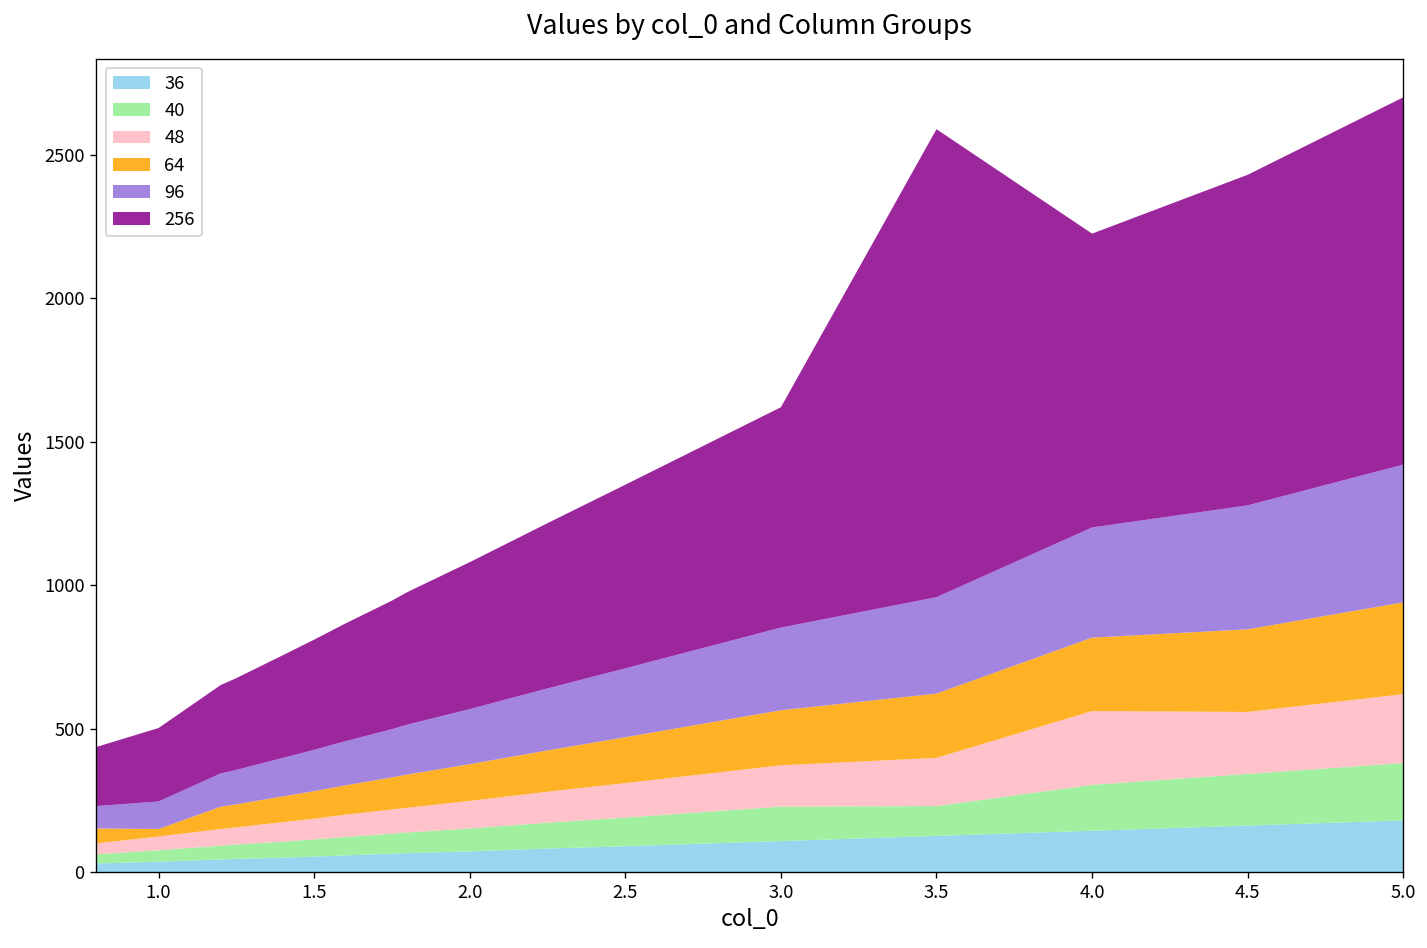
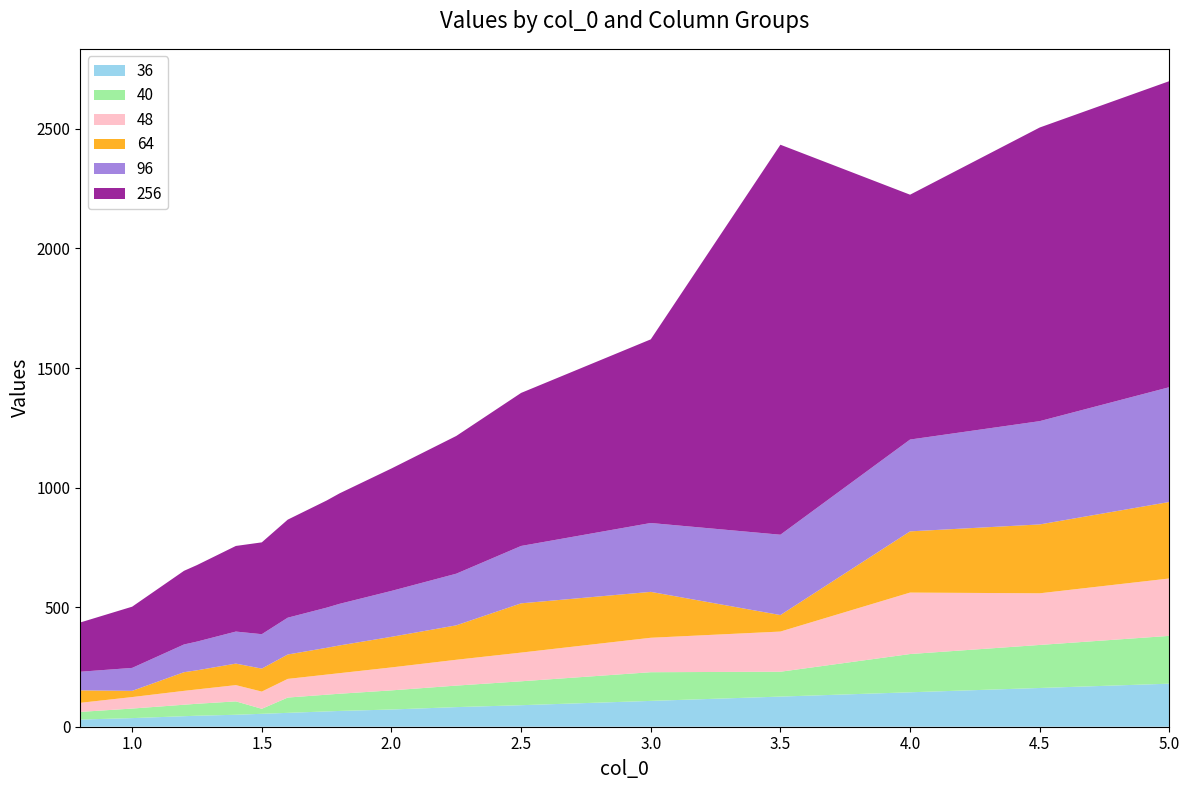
  {
    "36": {
      "1.0": 40,
      "1.5": 50,
      "2.0": 70,
      "2.5": 90,
      "3.0": 110,
      "3.5": 130,
      "4.0": 140,
      "4.5": 160,
      "5.0": 180
    },
    "40": {
      "1.0": 40,
-     "1.5": 60,
+     "1.5": 20,
      "2.0": 80,
      "2.5": 100,
      "3.0": 120,
      "3.5": 100,
      "4.0": 160,
      "4.5": 180,
      "5.0": 200
    },
    "48": {
      "1.0": 50,
      "1.5": 70,
      "2.0": 100,
      "2.5": 120,
      "3.0": 140,
      "3.5": 170,
      "4.0": 260,
      "4.5": 220,
      "5.0": 240
    },
    "64": {
      "1.0": 30,
      "1.5": 100,
      "2.0": 130,
-     "2.5": 160,
+     "2.5": 210,
      "3.0": 190,
-     "3.5": 220,
+     "3.5": 70,
      "4.0": 260,
      "4.5": 290,
      "5.0": 320
    },
    "96": {
      "1.0": 100,
      "1.5": 140,
      "2.0": 190,
      "2.5": 240,
      "3.0": 290,
      "3.5": 340,
      "4.0": 380,
      "4.5": 430,
      "5.0": 480
    },
    "256": {
      "1.0": 260,
      "1.5": 380,
      "2.0": 510,
      "2.5": 640,
      "3.0": 770,
      "3.5": 1630,
      "4.0": 1020,
-     "4.5": 1150,
+     "4.5": 1230,
      "5.0": 1280
    }
  }
